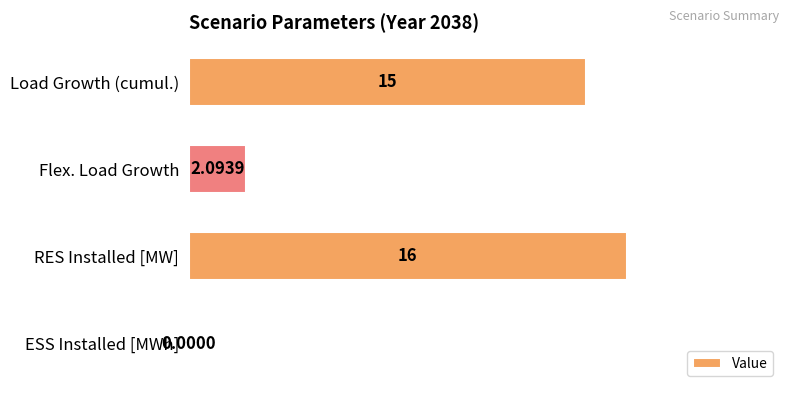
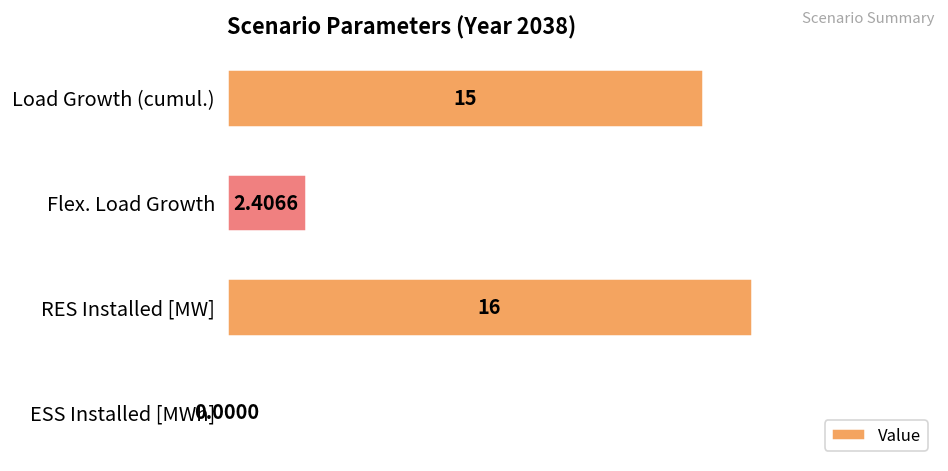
  {
    "Load Growth (cumul.)": 15,
-   "Flex. Load Growth": 2.0939,
+   "Flex. Load Growth": 2.4066,
    "RES Installed [MW]": 16,
    "ESS Installed [MWh]": 0.0000
  }
